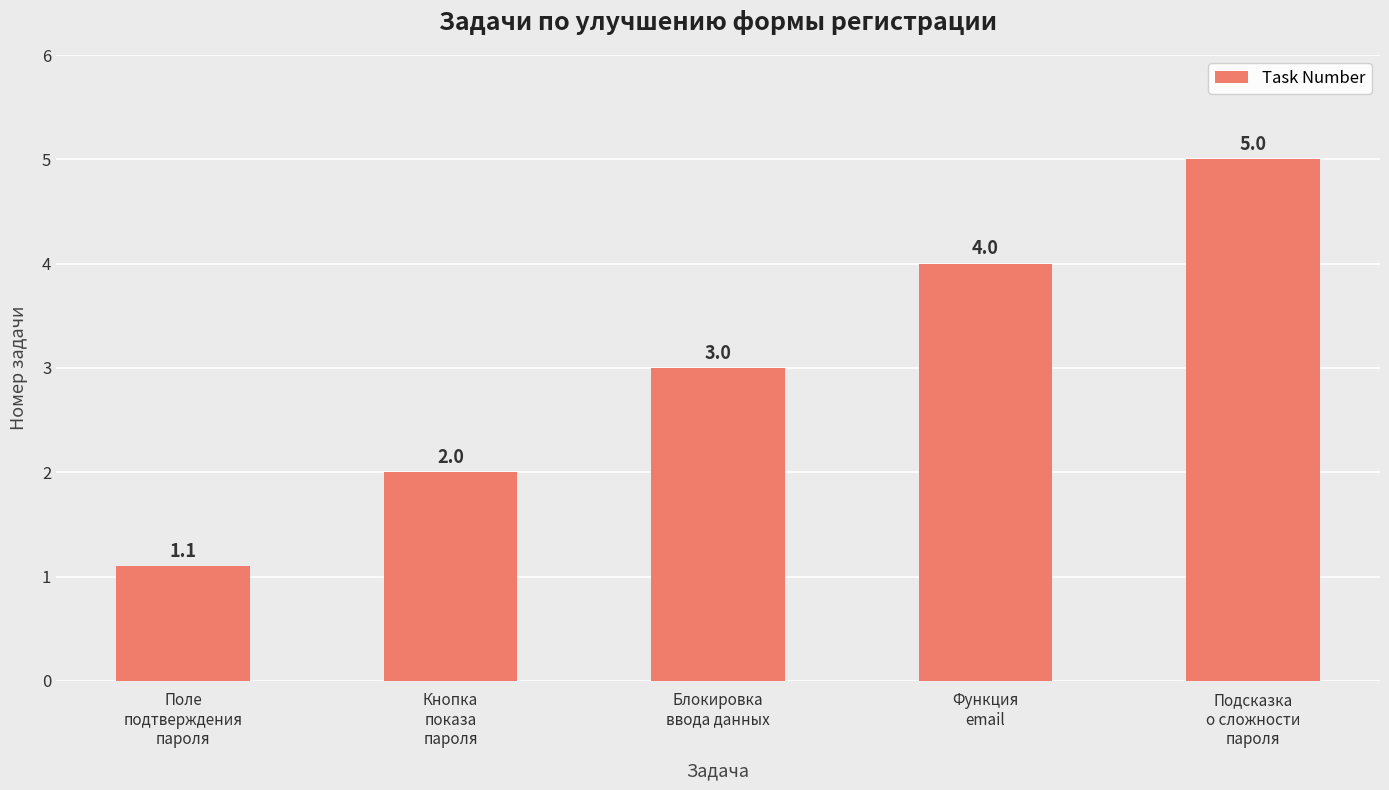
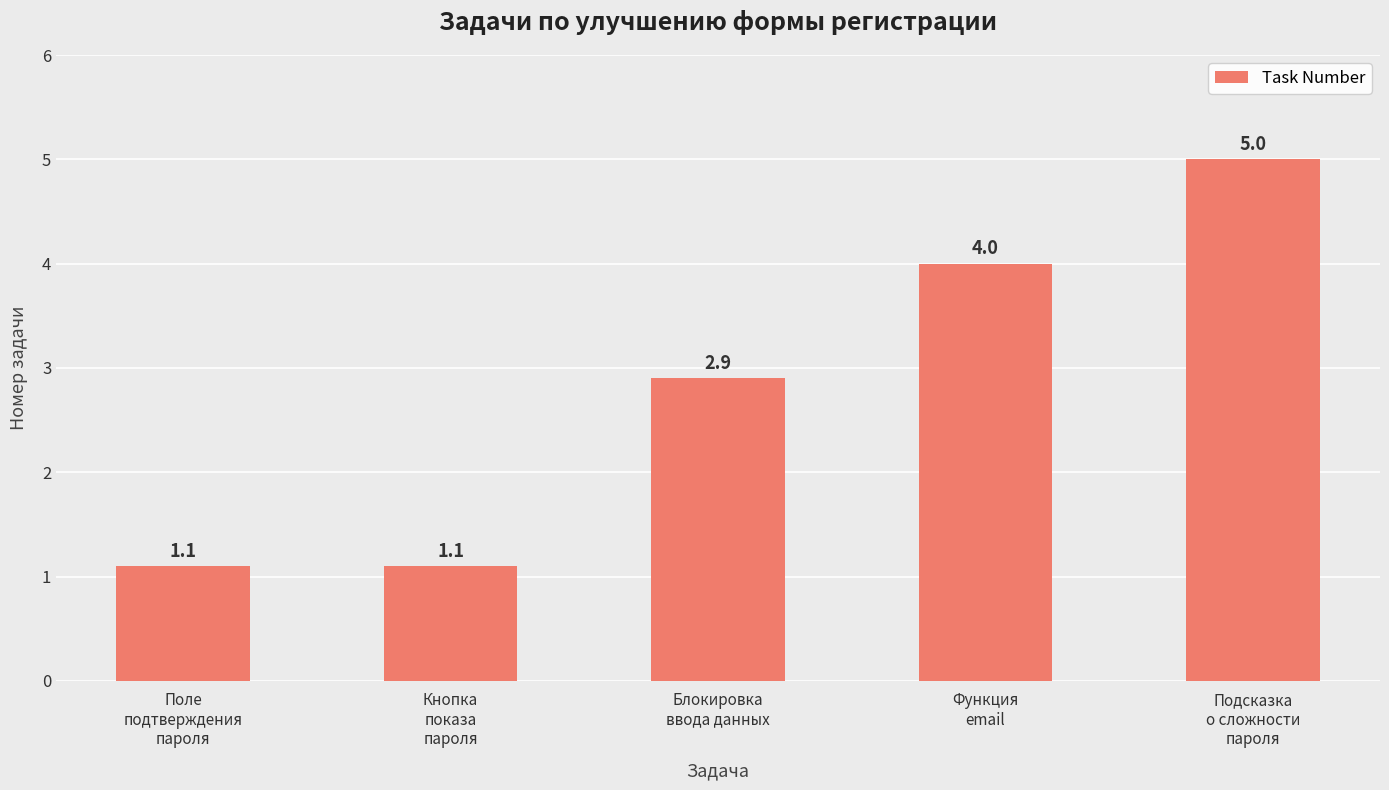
  {
    "Поле подтверждения пароля": 1.1,
-   "Кнопка показа пароля": 2.0,
-   "Блокировка ввода данных": 3.0,
+   "Кнопка показа пароля": 1.1,
+   "Блокировка ввода данных": 2.9,
    "Функция email": 4.0,
    "Подсказка о сложности пароля": 5.0
  }
